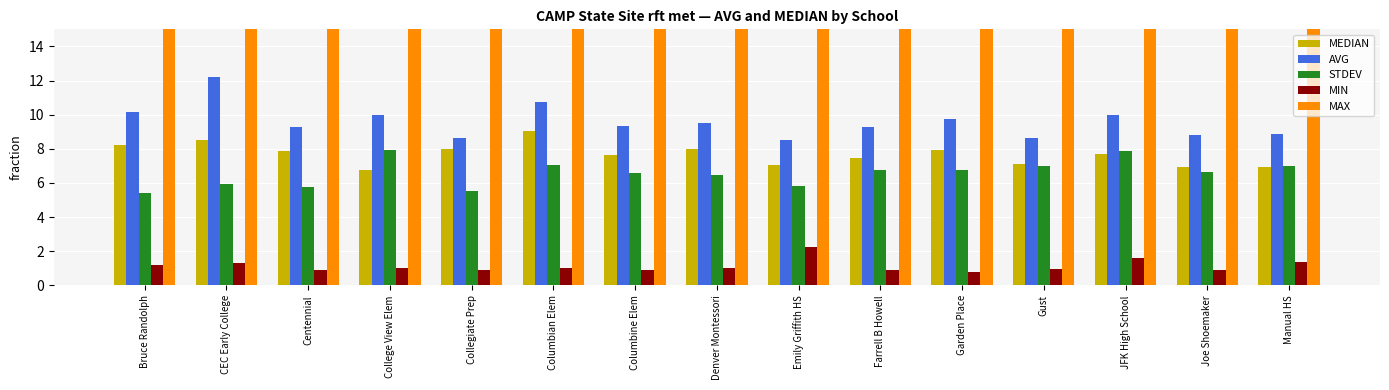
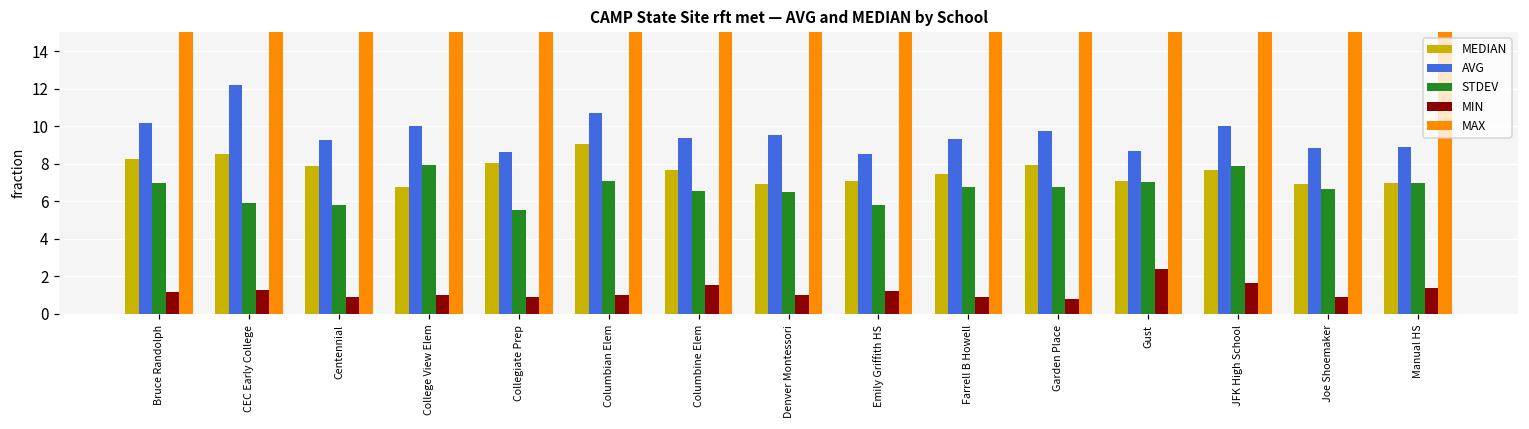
  {
    "MEDIAN": {
      "Bruce Randolph": 8.2,
      "CEC Early College": 8.5,
      "Centennial": 7.9,
      "College View Elem": 6.7,
      "Collegiate Prep": 8.0,
      "Columbian Elem": 9.1,
      "Columbine Elem": 7.7,
-     "Denver Montessori": 8.0,
+     "Denver Montessori": 6.9,
      "Emily Griffith HS": 7.1,
      "Farrell B Howell": 7.5,
      "Garden Place": 8.0,
      "Gust": 7.1,
      "JFK High School": 7.7,
      "Joe Shoemaker": 6.9,
      "Manual HS": 7.0
    },
    "AVG": {
      "Bruce Randolph": 10.2,
      "CEC Early College": 12.2,
      "Centennial": 9.3,
      "College View Elem": 10.0,
      "Collegiate Prep": 8.6,
      "Columbian Elem": 10.7,
      "Columbine Elem": 9.3,
      "Denver Montessori": 9.5,
      "Emily Griffith HS": 8.5,
      "Farrell B Howell": 9.3,
      "Garden Place": 9.7,
      "Gust": 8.7,
      "JFK High School": 10.0,
      "Joe Shoemaker": 8.8,
      "Manual HS": 8.9
    },
    "STDEV": {
-     "Bruce Randolph": 5.4,
+     "Bruce Randolph": 7.0,
      "CEC Early College": 5.9,
      "Centennial": 5.8,
      "College View Elem": 7.9,
      "Collegiate Prep": 5.5,
      "Columbian Elem": 7.1,
      "Columbine Elem": 6.6,
      "Denver Montessori": 6.5,
      "Emily Griffith HS": 5.8,
      "Farrell B Howell": 6.7,
      "Garden Place": 6.8,
      "Gust": 7.0,
      "JFK High School": 7.9,
      "Joe Shoemaker": 6.7,
      "Manual HS": 7.0
    },
    "MIN": {
      "Bruce Randolph": 1.2,
      "CEC Early College": 1.3,
      "Centennial": 0.9,
      "College View Elem": 1.0,
      "Collegiate Prep": 0.9,
      "Columbian Elem": 1.0,
-     "Columbine Elem": 0.9,
+     "Columbine Elem": 1.6,
      "Denver Montessori": 1.0,
-     "Emily Griffith HS": 2.2,
+     "Emily Griffith HS": 1.2,
      "Farrell B Howell": 0.9,
      "Garden Place": 0.8,
-     "Gust": 1.0,
+     "Gust": 2.4,
      "JFK High School": 1.6,
      "Joe Shoemaker": 0.9,
      "Manual HS": 1.4
    }
  }
